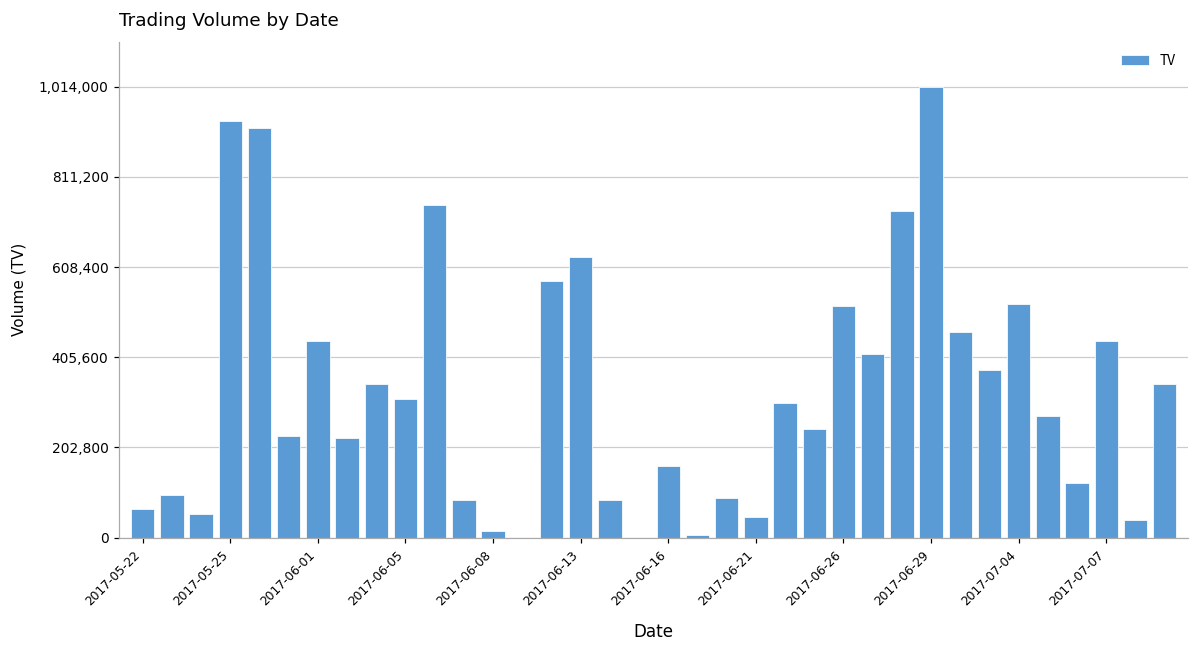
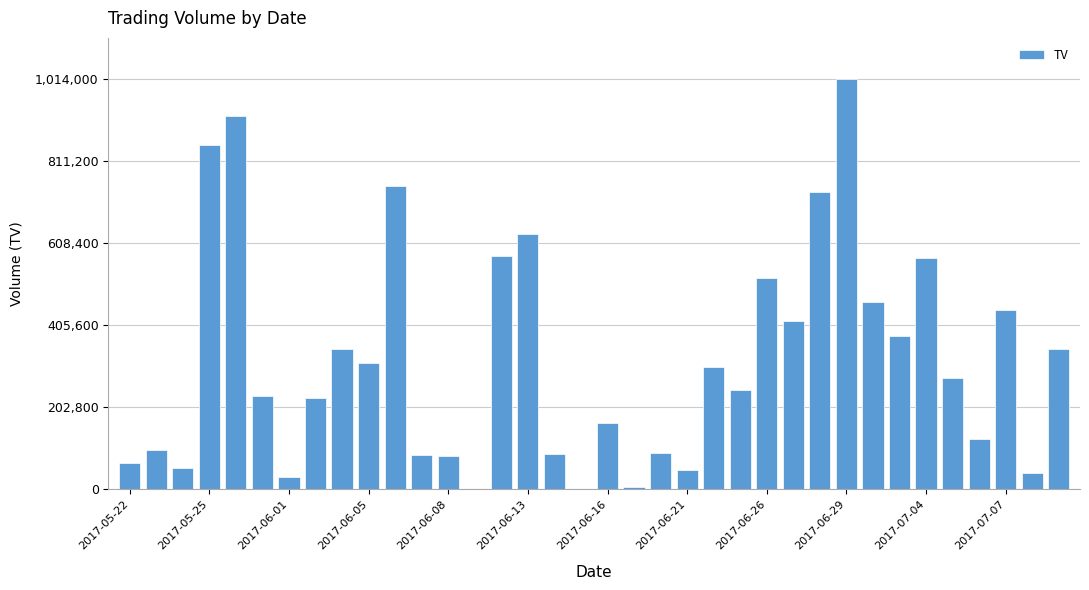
  {
    "2017-05-22": "60,000",
-   "2017-05-25": "940,000",
-   "2017-06-01": "440,000",
+   "2017-05-25": "850,000",
+   "2017-06-01": "30,000",
    "2017-06-05": "310,000",
-   "2017-06-08": "20,000",
+   "2017-06-08": "80,000",
    "2017-06-13": "630,000",
    "2017-06-16": "160,000",
    "2017-06-21": "50,000",
    "2017-06-26": "520,000",
    "2017-06-29": "1,010,000",
-   "2017-07-04": "520,000",
+   "2017-07-04": "570,000",
    "2017-07-07": "440,000"
  }
